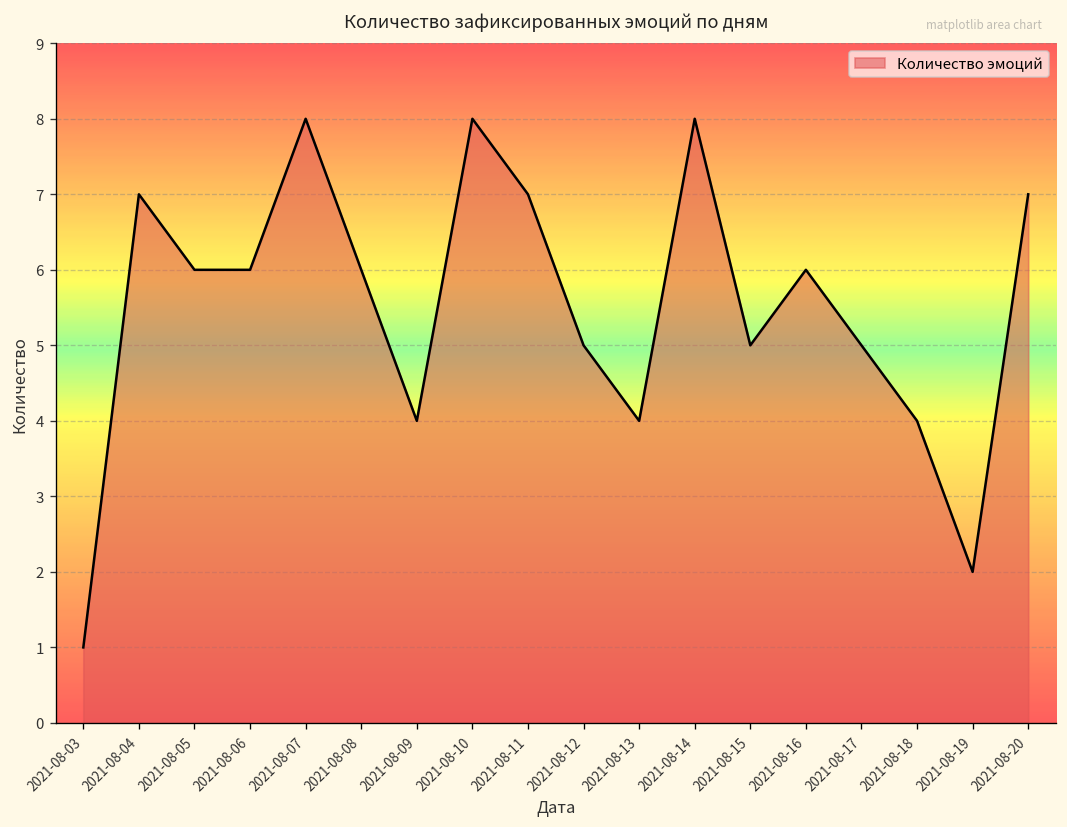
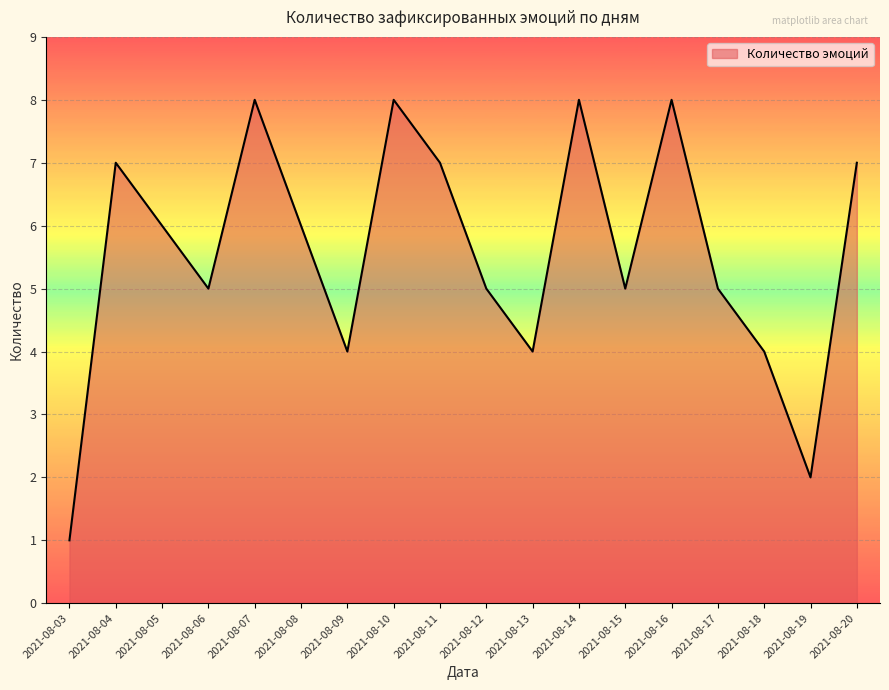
  {
    "2021-08-03": 1,
    "2021-08-04": 7,
    "2021-08-05": 6,
-   "2021-08-06": 6,
+   "2021-08-06": 5,
    "2021-08-07": 8,
    "2021-08-08": 6,
    "2021-08-09": 4,
    "2021-08-10": 8,
    "2021-08-11": 7,
    "2021-08-12": 5,
    "2021-08-13": 4,
    "2021-08-14": 8,
    "2021-08-15": 5,
-   "2021-08-16": 6,
+   "2021-08-16": 8,
    "2021-08-17": 5,
    "2021-08-18": 4,
    "2021-08-19": 2,
    "2021-08-20": 7
  }
